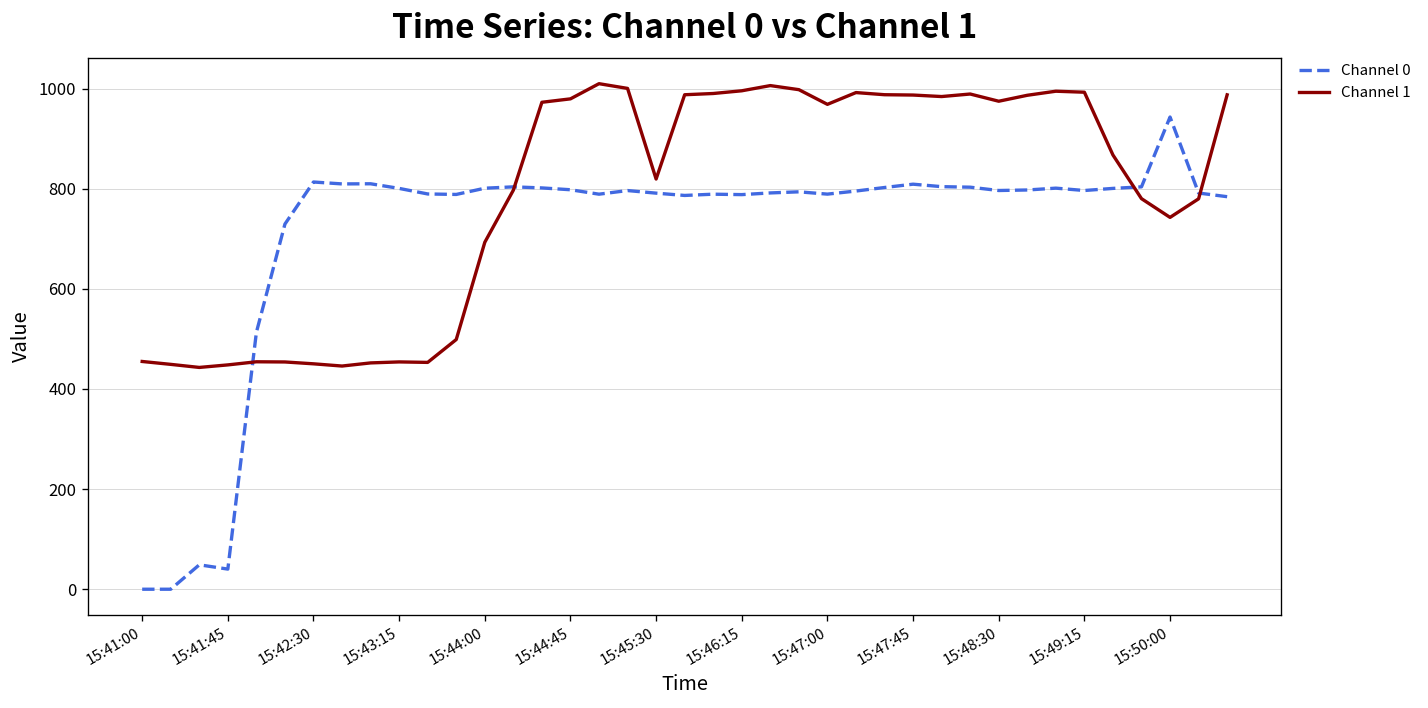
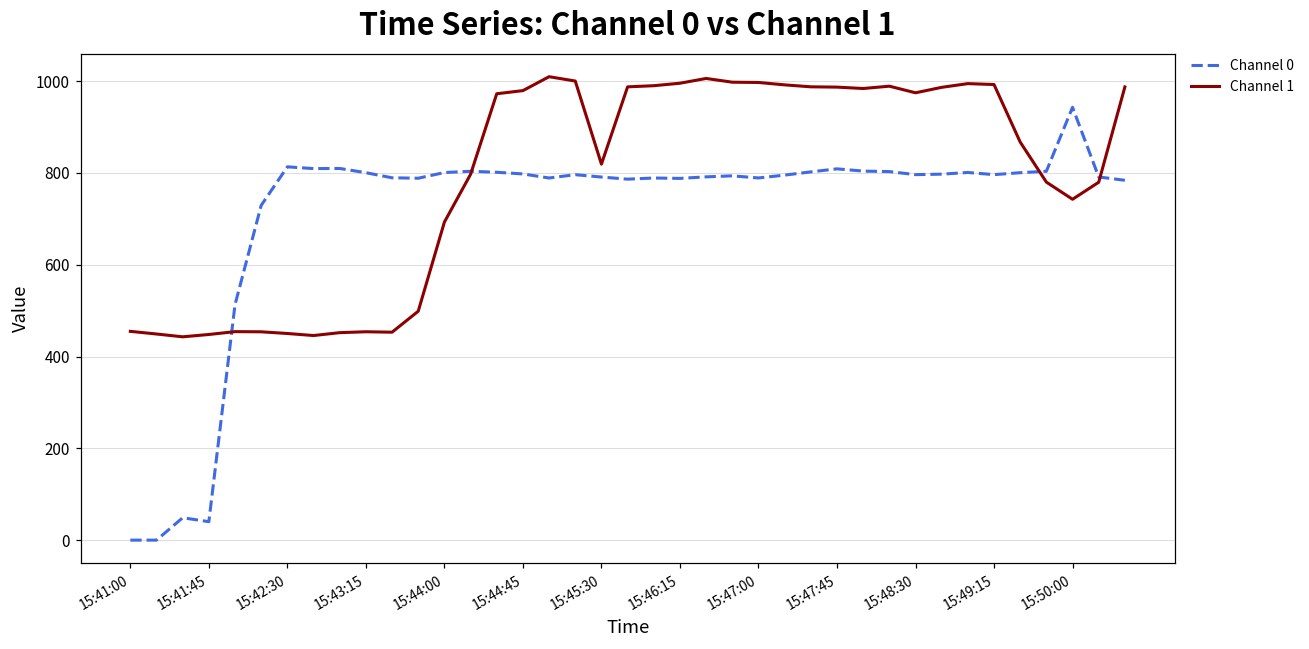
  {
    "Channel 0": {
      "15:41:00": 0,
      "15:41:45": 40,
      "15:42:30": 810,
      "15:43:15": 800,
      "15:44:00": 800,
      "15:44:45": 800,
      "15:45:30": 790,
      "15:46:15": 790,
      "15:47:00": 790,
      "15:47:45": 810,
      "15:48:30": 800,
      "15:49:15": 800,
      "15:50:00": 940
    },
    "Channel 1": {
      "15:41:00": 450,
      "15:41:45": 450,
      "15:42:30": 450,
      "15:43:15": 450,
      "15:44:00": 690,
      "15:44:45": 980,
      "15:45:30": 820,
      "15:46:15": 1000,
-     "15:47:00": 970,
+     "15:47:00": 1000,
      "15:47:45": 990,
      "15:48:30": 970,
      "15:49:15": 990,
      "15:50:00": 740
    }
  }
